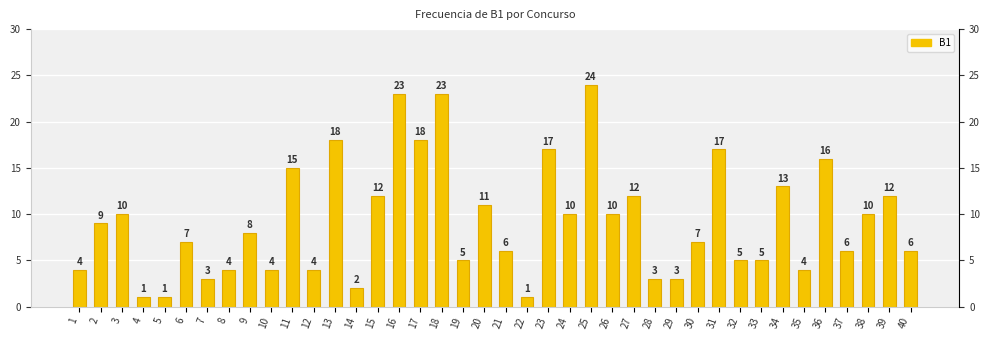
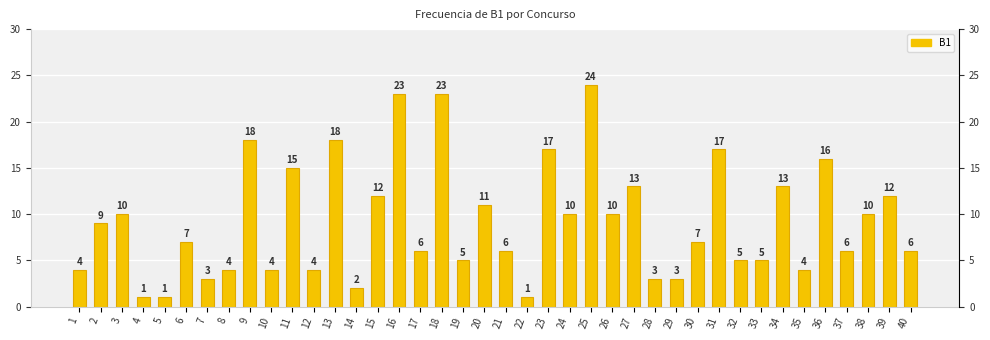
  {
    "1": 4,
    "2": 9,
    "3": 10,
    "4": 1,
    "5": 1,
    "6": 7,
    "7": 3,
    "8": 4,
-   "9": 8,
+   "9": 18,
    "10": 4,
    "11": 15,
    "12": 4,
    "13": 18,
    "14": 2,
    "15": 12,
    "16": 23,
-   "17": 18,
+   "17": 6,
    "18": 23,
    "19": 5,
    "20": 11,
    "21": 6,
    "22": 1,
    "23": 17,
    "24": 10,
    "25": 24,
    "26": 10,
-   "27": 12,
+   "27": 13,
    "28": 3,
    "29": 3,
    "30": 7,
    "31": 17,
    "32": 5,
    "33": 5,
    "34": 13,
    "35": 4,
    "36": 16,
    "37": 6,
    "38": 10,
    "39": 12,
    "40": 6
  }
